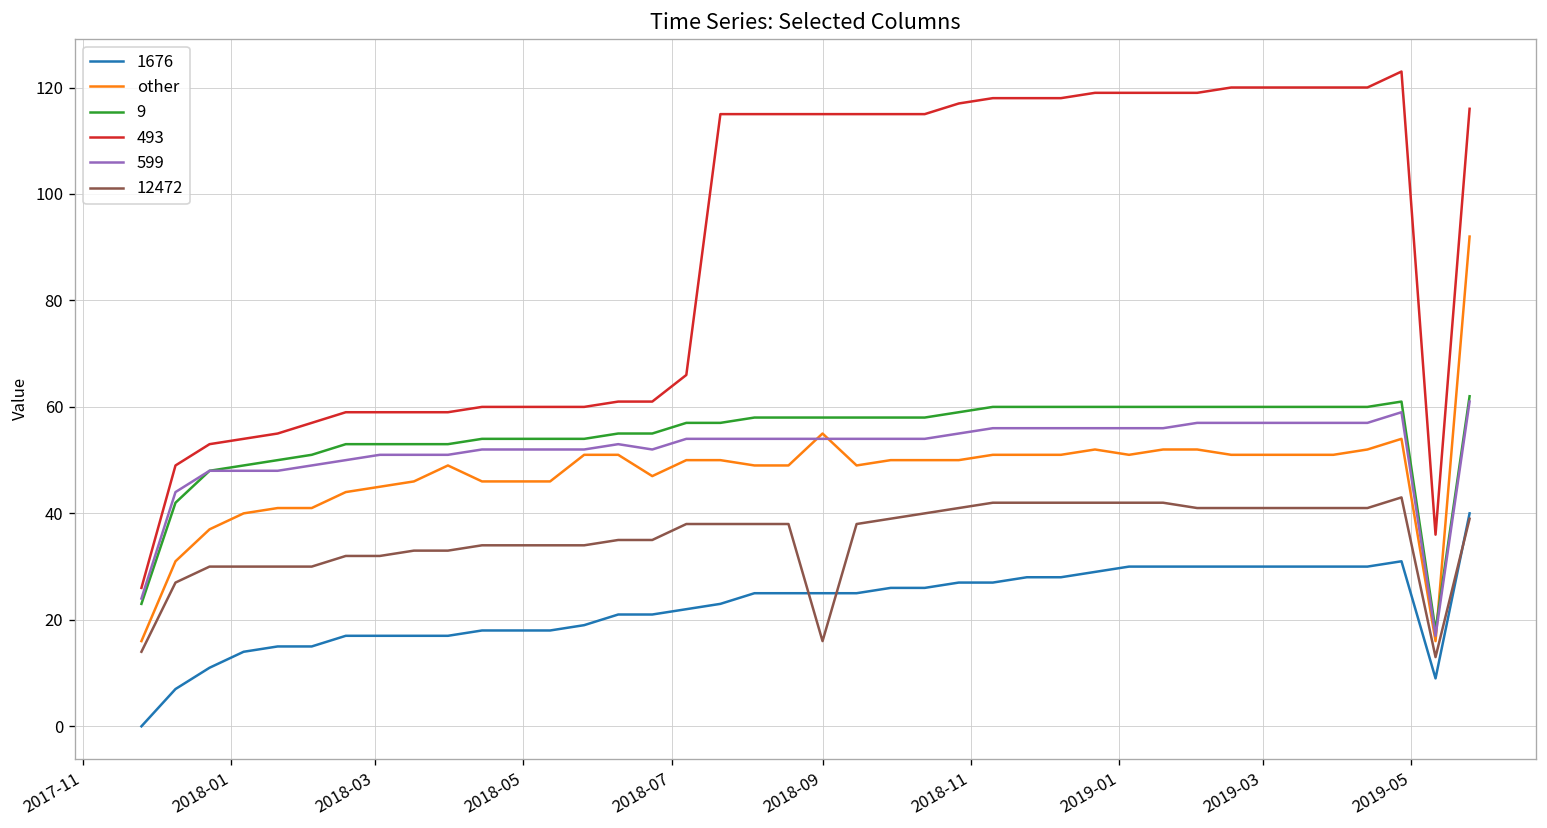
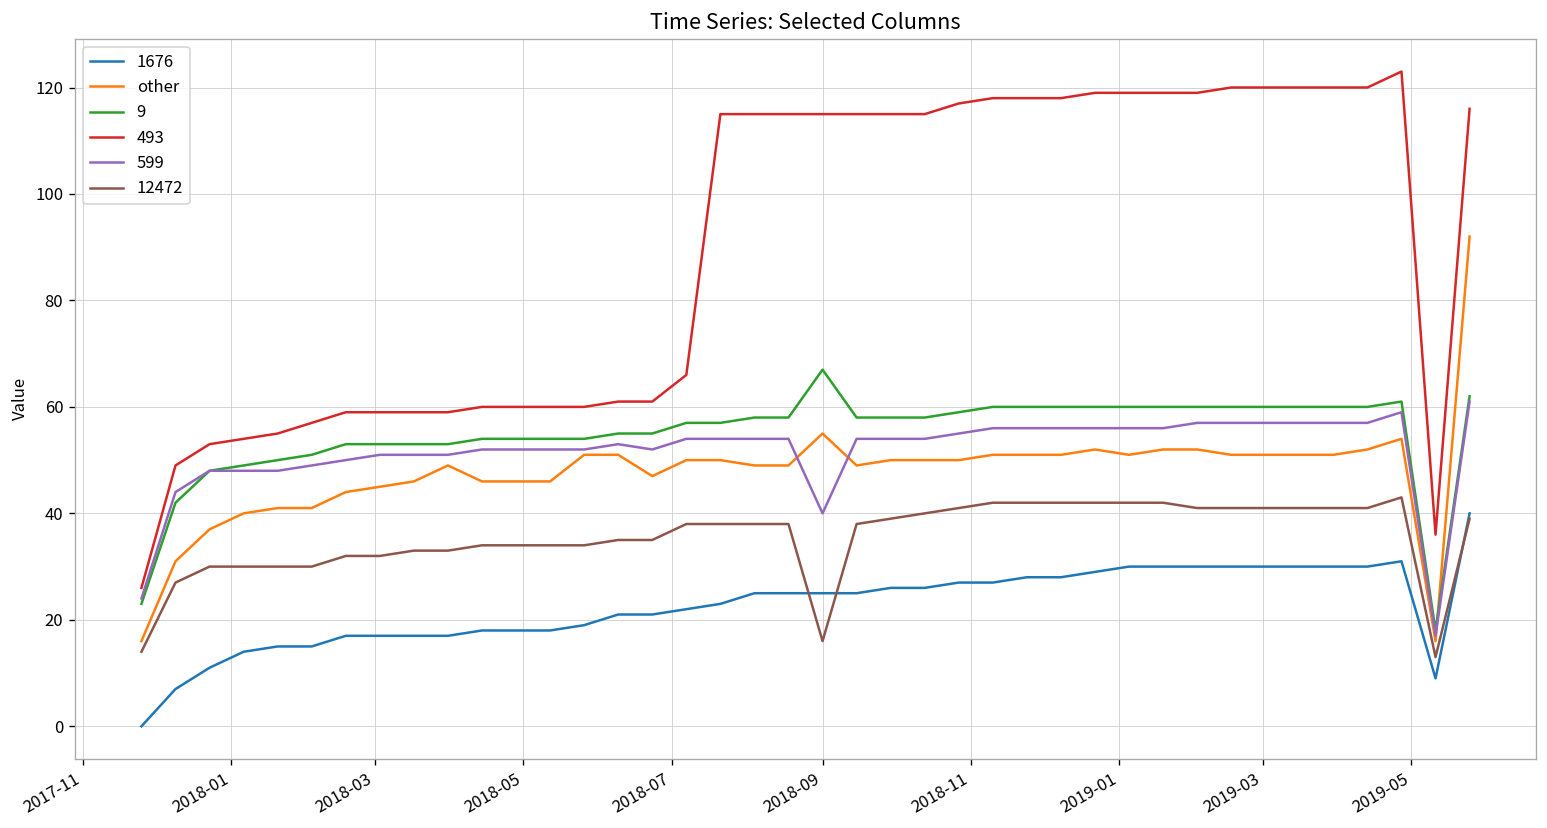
  {
    "1676": {
      "2018-09": 25
    },
    "other": {
      "2018-09": 55
    },
    "9": {
-     "2018-09": 58
+     "2018-09": 67
    },
    "493": {
      "2018-09": 115
    },
    "599": {
-     "2018-09": 54
+     "2018-09": 40
    },
    "12472": {
      "2018-09": 16
    }
  }
